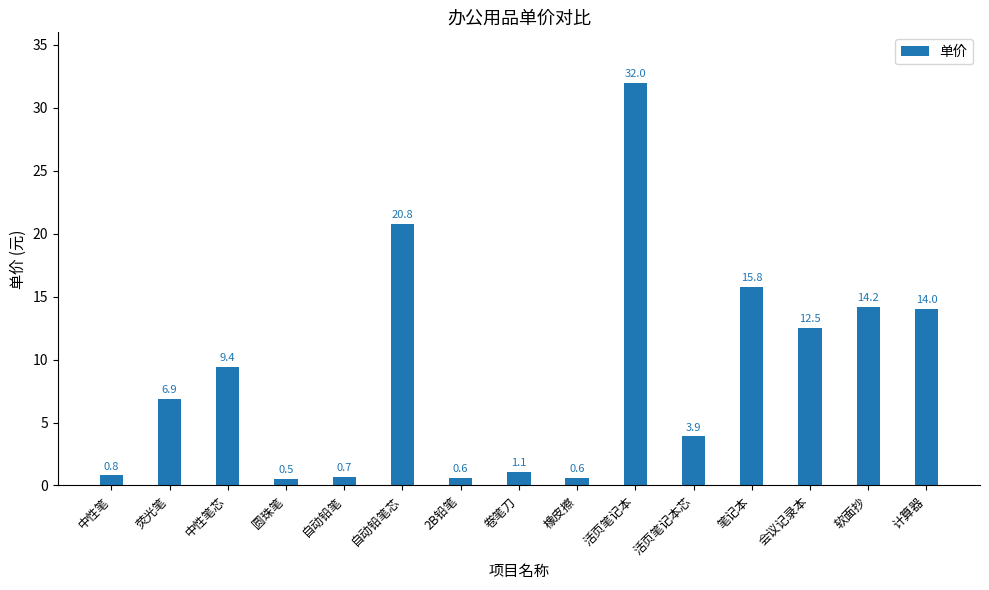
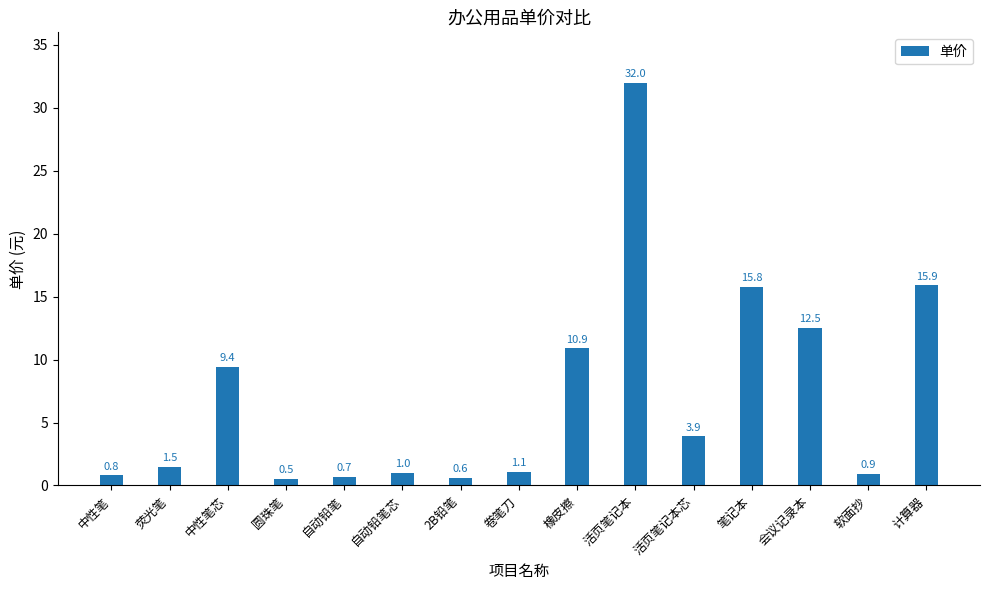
  {
    "中性笔": 0.8,
-   "荧光笔": 6.9,
+   "荧光笔": 1.5,
    "中性笔芯": 9.4,
    "圆珠笔": 0.5,
    "自动铅笔": 0.7,
-   "自动铅笔芯": 20.8,
+   "自动铅笔芯": 1.0,
    "2B铅笔": 0.6,
    "卷笔刀": 1.1,
-   "橡皮擦": 0.6,
+   "橡皮擦": 10.9,
    "活页笔记本": 32.0,
    "活页笔记本芯": 3.9,
    "笔记本": 15.8,
    "会议记录本": 12.5,
-   "软面抄": 14.2,
-   "计算器": 14.0
+   "软面抄": 0.9,
+   "计算器": 15.9
  }
